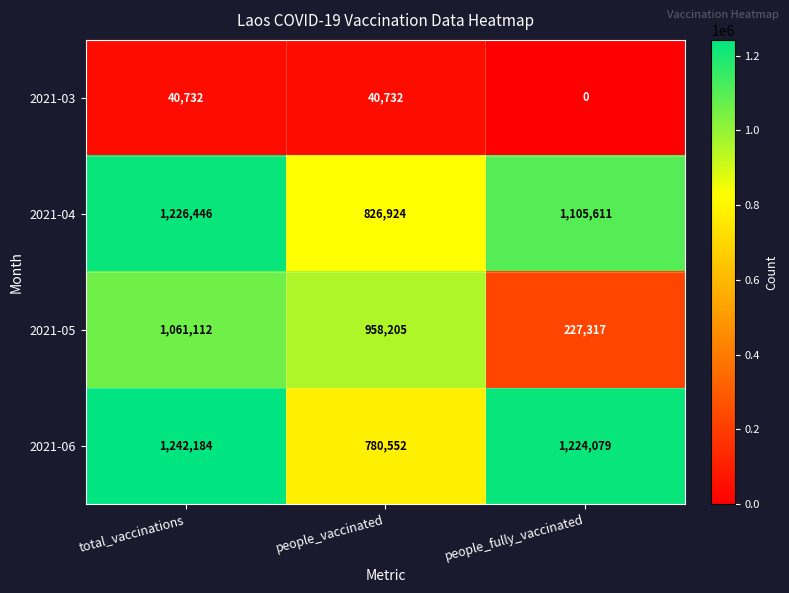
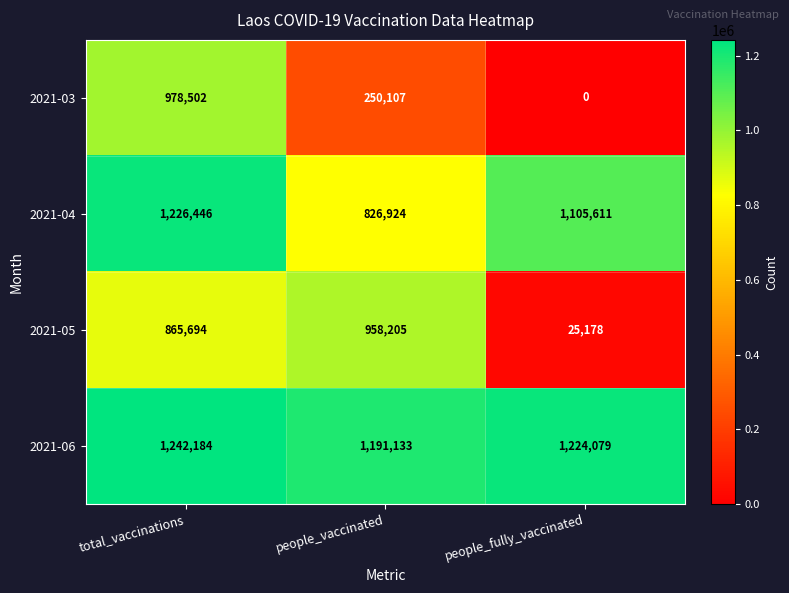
  {
    "2021-03": {
-     "total_vaccinations": "40,732",
-     "people_vaccinated": "40,732",
+     "total_vaccinations": "978,502",
+     "people_vaccinated": "250,107",
      "people_fully_vaccinated": "0"
    },
    "2021-04": {
      "total_vaccinations": "1,226,446",
      "people_vaccinated": "826,924",
      "people_fully_vaccinated": "1,105,611"
    },
    "2021-05": {
-     "total_vaccinations": "1,061,112",
+     "total_vaccinations": "865,694",
      "people_vaccinated": "958,205",
-     "people_fully_vaccinated": "227,317"
+     "people_fully_vaccinated": "25,178"
    },
    "2021-06": {
      "total_vaccinations": "1,242,184",
-     "people_vaccinated": "780,552",
+     "people_vaccinated": "1,191,133",
      "people_fully_vaccinated": "1,224,079"
    }
  }
